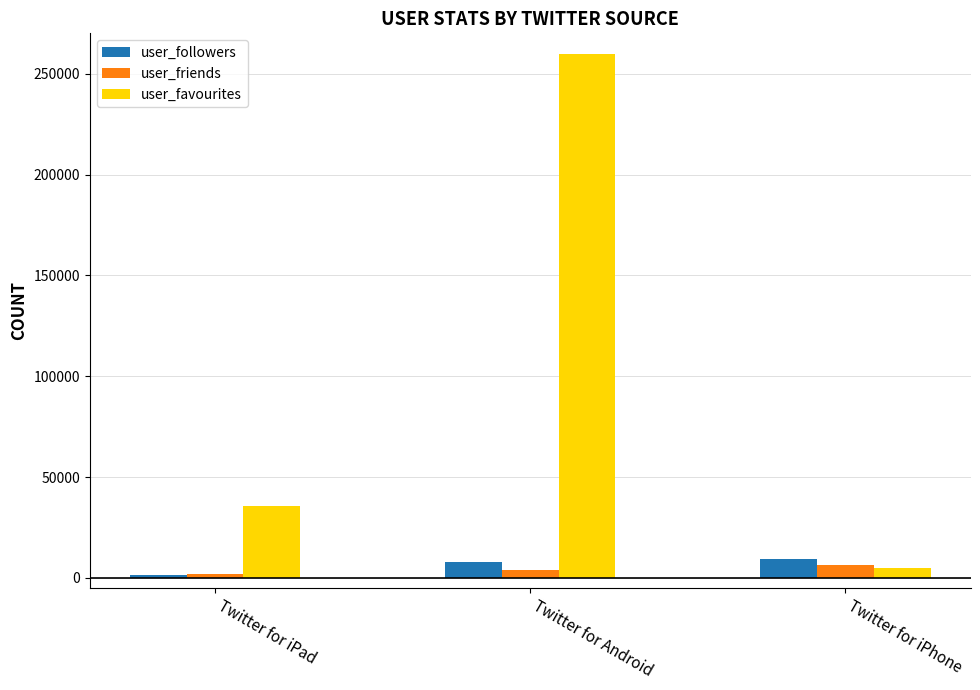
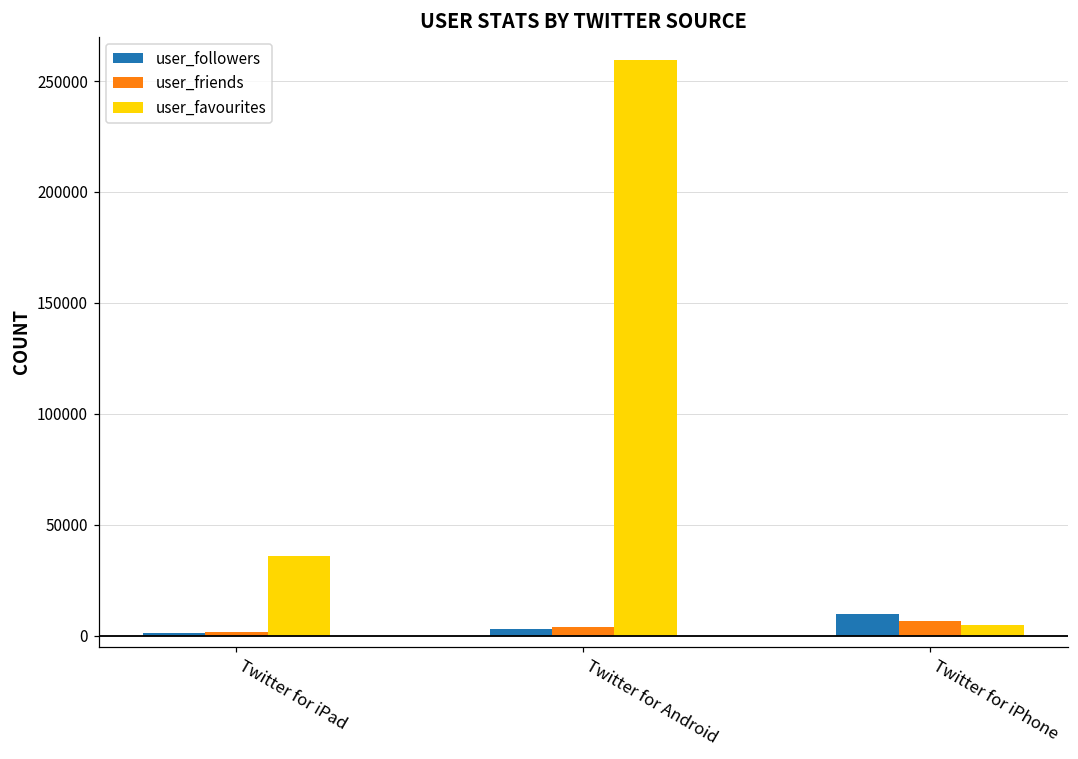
  {
    "user_followers": {
      "Twitter for iPad": 1000,
-     "Twitter for Android": 8000,
+     "Twitter for Android": 3000,
      "Twitter for iPhone": 10000
    },
    "user_friends": {
      "Twitter for iPad": 2000,
      "Twitter for Android": 4000,
      "Twitter for iPhone": 6000
    },
    "user_favourites": {
      "Twitter for iPad": 36000,
      "Twitter for Android": 260000,
      "Twitter for iPhone": 5000
    }
  }
